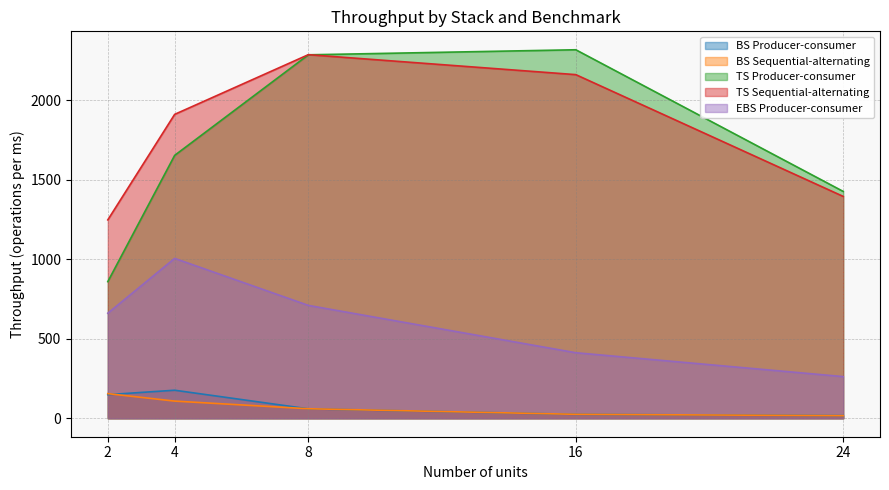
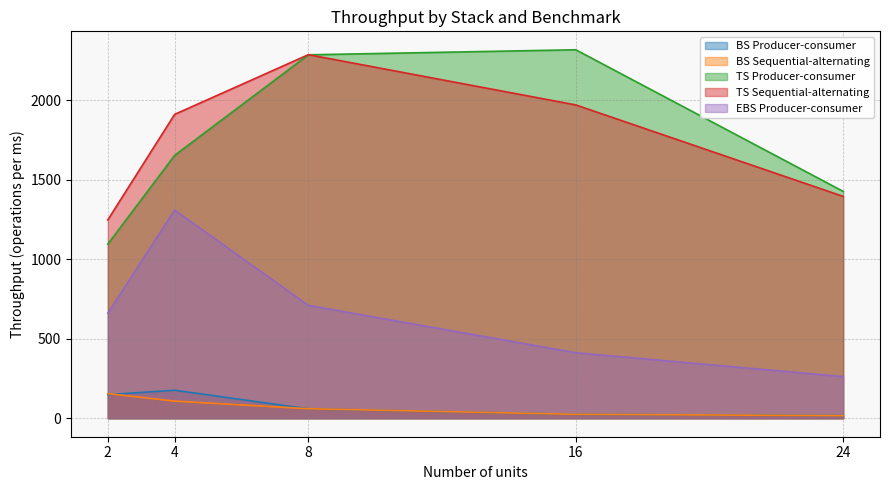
  {
    "BS Producer-consumer": {
      "4": 180
    },
    "BS Sequential-alternating": {
      "4": 110
    },
    "TS Producer-consumer": {
-     "2": 860,
+     "2": 1100,
      "4": 1650,
      "16": 2320,
      "24": 1430
    },
    "TS Sequential-alternating": {
      "2": 1250,
      "4": 1910,
-     "16": 2160,
+     "16": 1970,
      "24": 1400
    },
    "EBS Producer-consumer": {
      "2": 660,
-     "4": 1010,
+     "4": 1310,
      "8": 710,
      "16": 410,
      "24": 260
    }
  }
